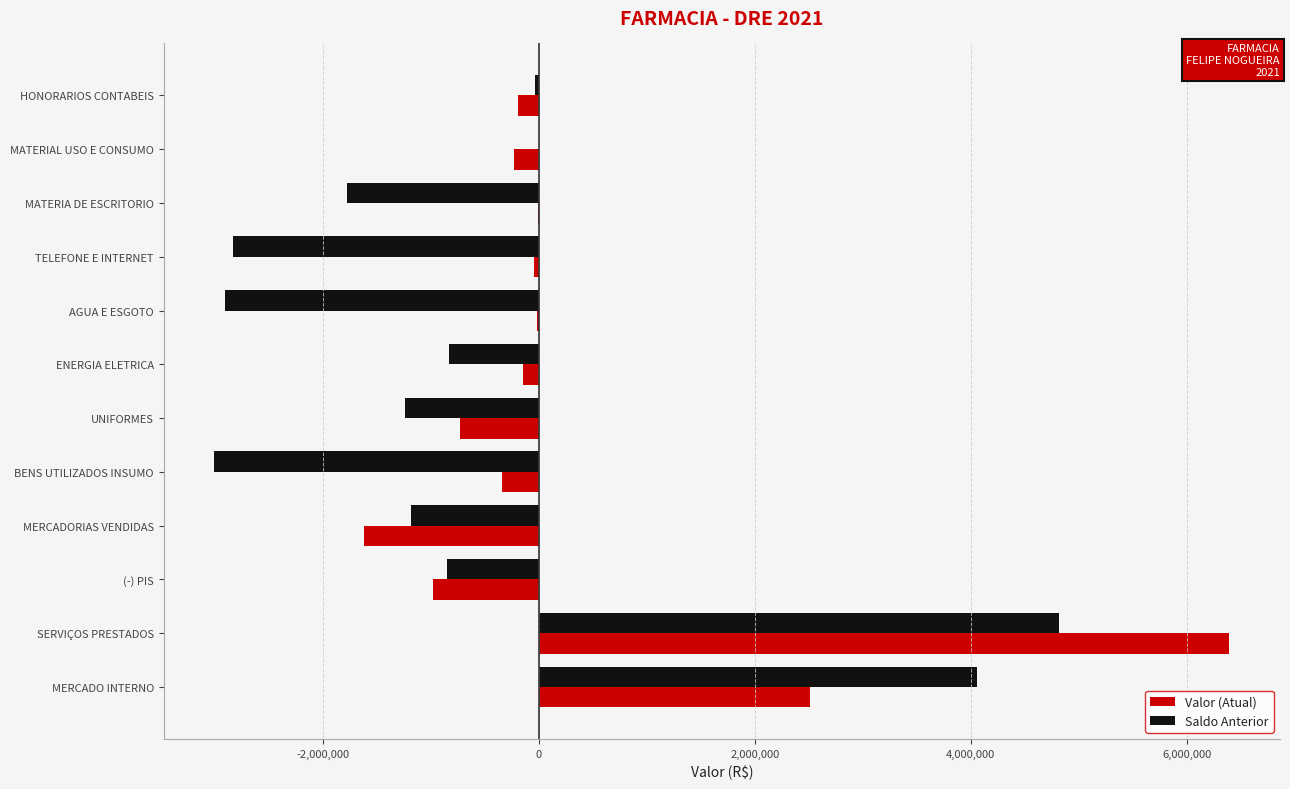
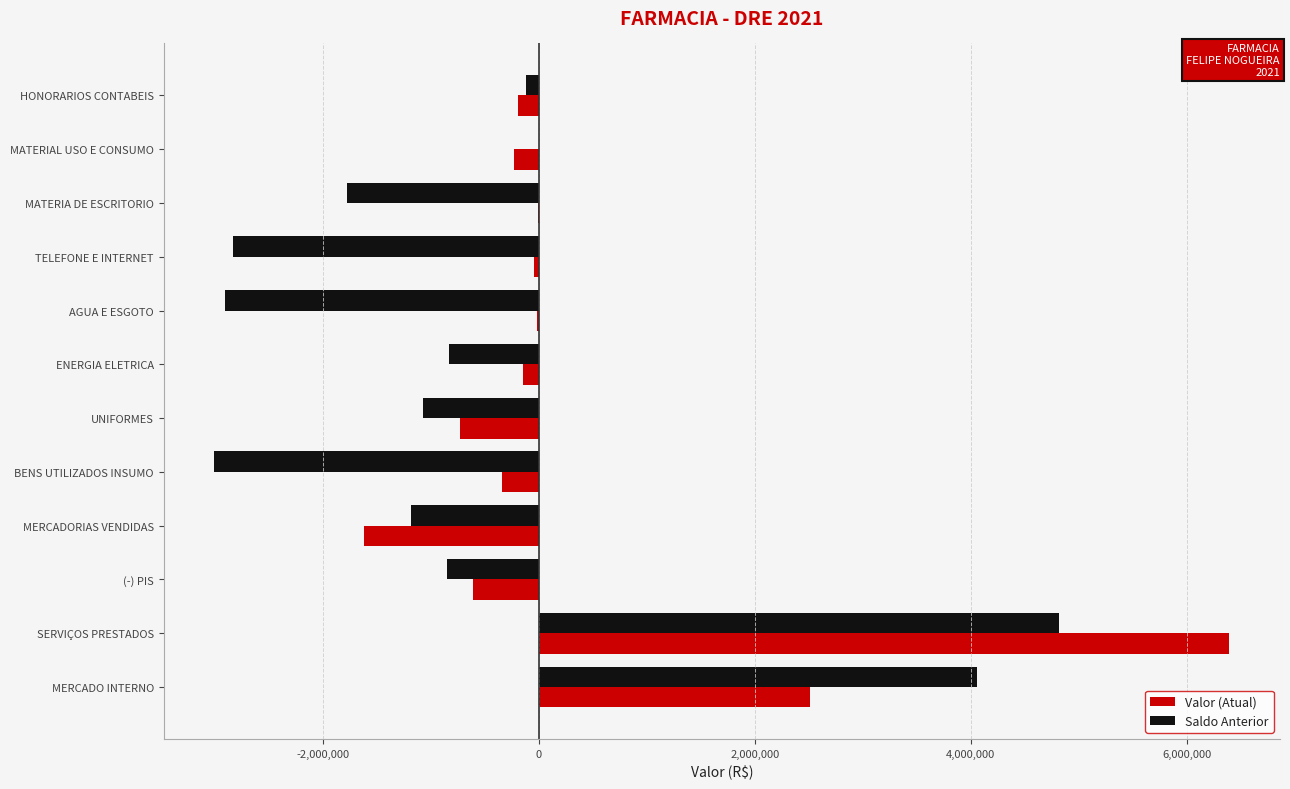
  {
    "Valor (Atual)": {
      "HONORARIOS CONTABEIS": "-200,000",
      "MATERIAL USO E CONSUMO": "-230,000",
      "TELEFONE E INTERNET": "-50,000",
      "ENERGIA ELETRICA": "-150,000",
      "UNIFORMES": "-730,000",
      "BENS UTILIZADOS INSUMO": "-340,000",
      "MERCADORIAS VENDIDAS": "-1,620,000",
-     "(-) PIS": "-980,000",
+     "(-) PIS": "-610,000",
      "SERVIÇOS PRESTADOS": "6,390,000",
      "MERCADO INTERNO": "2,510,000"
    },
    "Saldo Anterior": {
-     "HONORARIOS CONTABEIS": "-40,000",
+     "HONORARIOS CONTABEIS": "-120,000",
      "MATERIAL USO E CONSUMO": "0",
      "MATERIA DE ESCRITORIO": "-1,770,000",
      "TELEFONE E INTERNET": "-2,830,000",
      "AGUA E ESGOTO": "-2,910,000",
      "ENERGIA ELETRICA": "-830,000",
-     "UNIFORMES": "-1,240,000",
+     "UNIFORMES": "-1,080,000",
      "BENS UTILIZADOS INSUMO": "-3,000,000",
      "MERCADORIAS VENDIDAS": "-1,180,000",
      "(-) PIS": "-850,000",
      "SERVIÇOS PRESTADOS": "4,820,000",
      "MERCADO INTERNO": "4,050,000"
    }
  }
